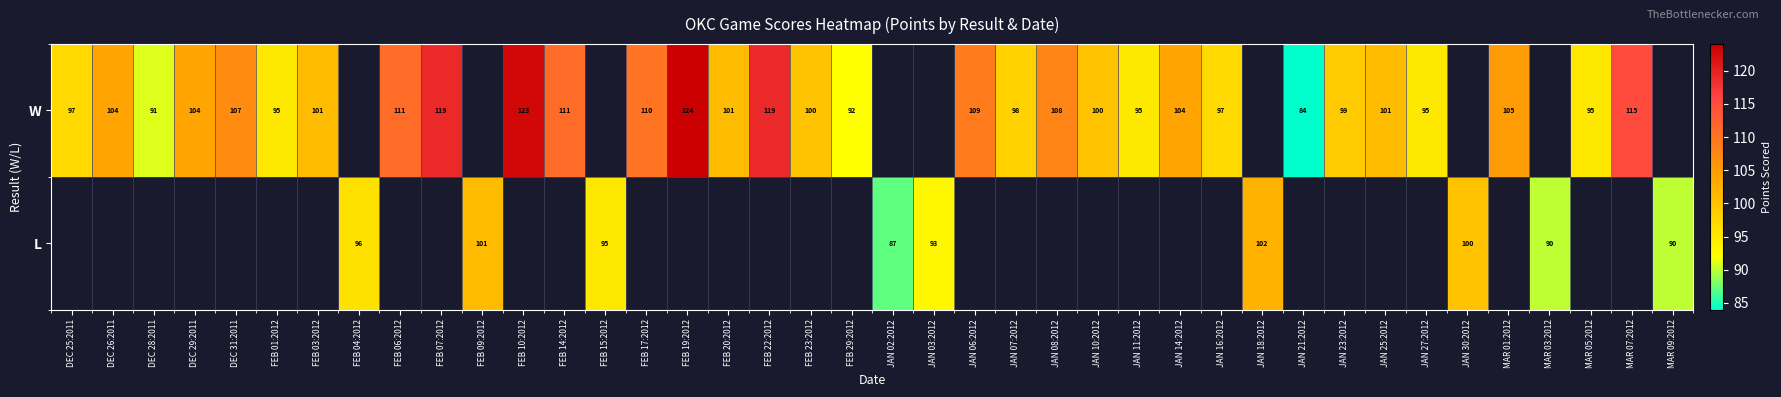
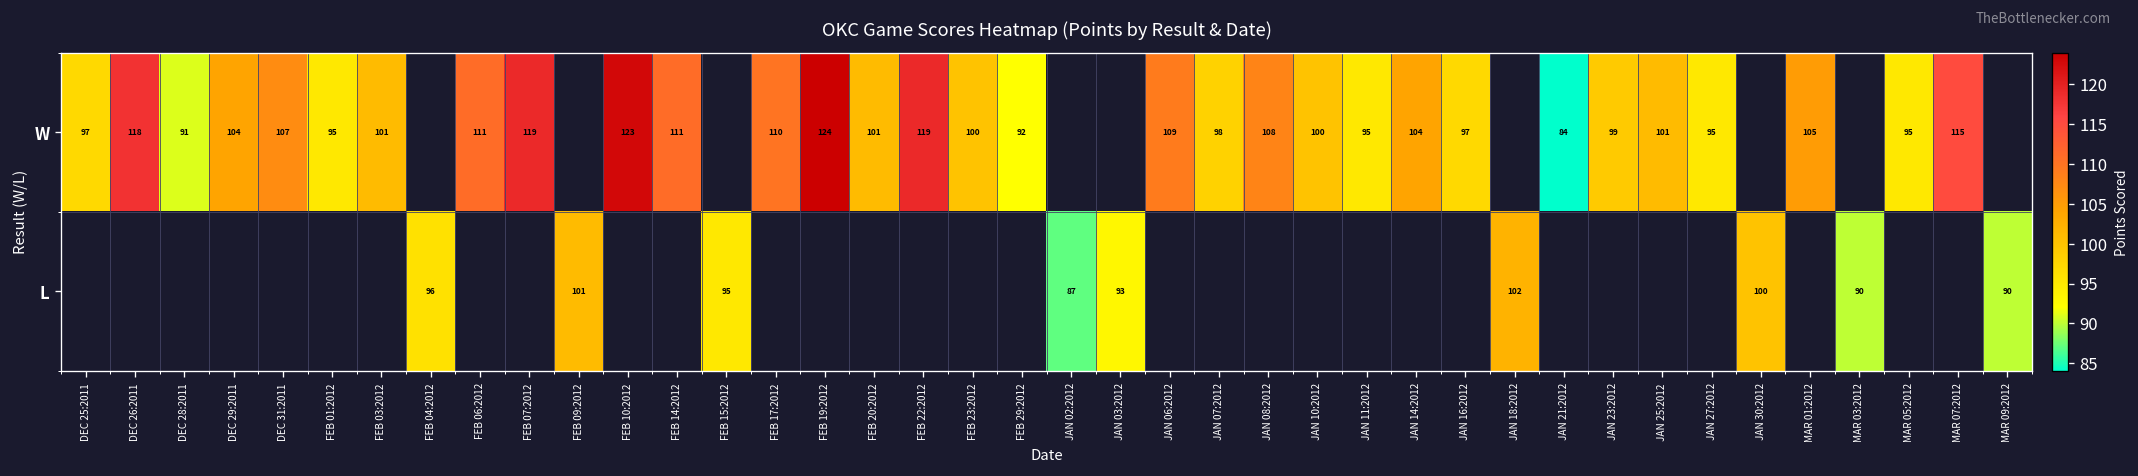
  {
    "W": {
      "DEC 25:2011": 97,
-     "DEC 26:2011": 104,
+     "DEC 26:2011": 118,
      "DEC 28:2011": 91,
      "DEC 29:2011": 104,
      "DEC 31:2011": 107,
      "FEB 01:2012": 95,
      "FEB 03:2012": 101,
      "FEB 06:2012": 111,
      "FEB 07:2012": 119,
      "FEB 10:2012": 123,
      "FEB 14:2012": 111,
      "FEB 17:2012": 110,
      "FEB 19:2012": 124,
      "FEB 20:2012": 101,
      "FEB 22:2012": 119,
      "FEB 23:2012": 100,
      "FEB 29:2012": 92,
      "JAN 06:2012": 109,
      "JAN 07:2012": 98,
      "JAN 08:2012": 108,
      "JAN 10:2012": 100,
      "JAN 11:2012": 95,
      "JAN 14:2012": 104,
      "JAN 16:2012": 97,
      "JAN 21:2012": 84,
      "JAN 23:2012": 99,
      "JAN 25:2012": 101,
      "JAN 27:2012": 95,
      "MAR 01:2012": 105,
      "MAR 05:2012": 95,
      "MAR 07:2012": 115
    },
    "L": {
      "FEB 04:2012": 96,
      "FEB 09:2012": 101,
      "FEB 15:2012": 95,
      "JAN 02:2012": 87,
      "JAN 03:2012": 93,
      "JAN 18:2012": 102,
      "JAN 30:2012": 100,
      "MAR 03:2012": 90,
      "MAR 09:2012": 90
    }
  }
